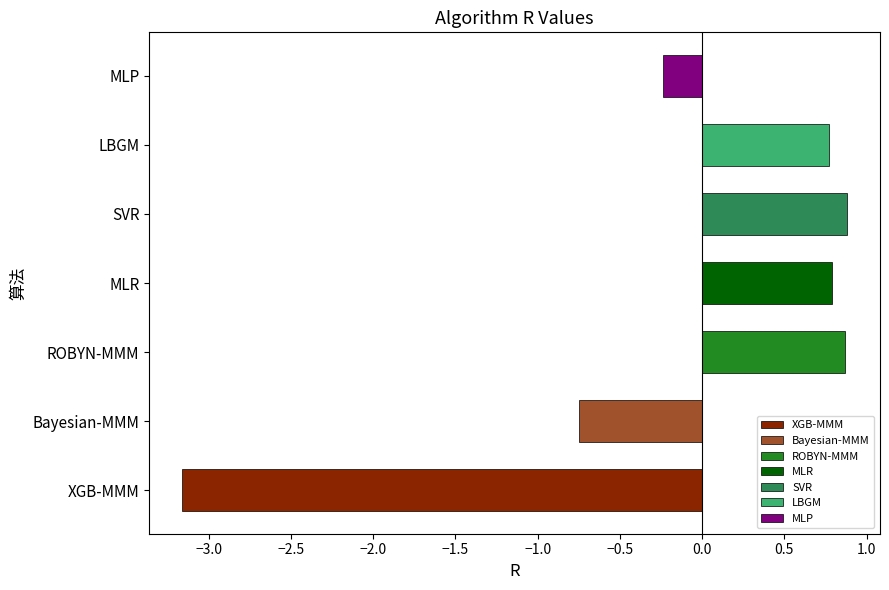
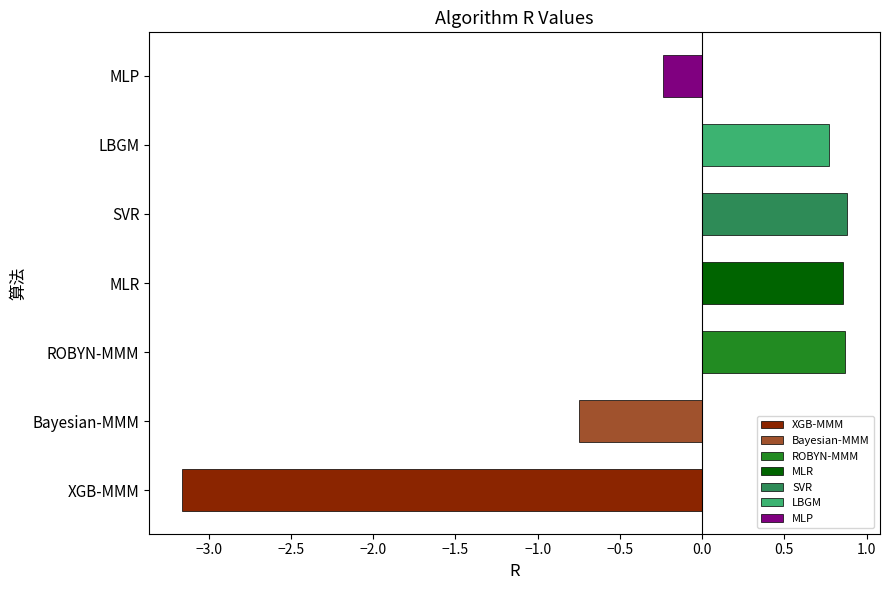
  {
    "MLP": -0.24,
    "LBGM": 0.77,
    "SVR": 0.88,
-   "MLR": 0.79,
+   "MLR": 0.86,
    "ROBYN-MMM": 0.87,
    "Bayesian-MMM": -0.75,
    "XGB-MMM": -3.16
  }
